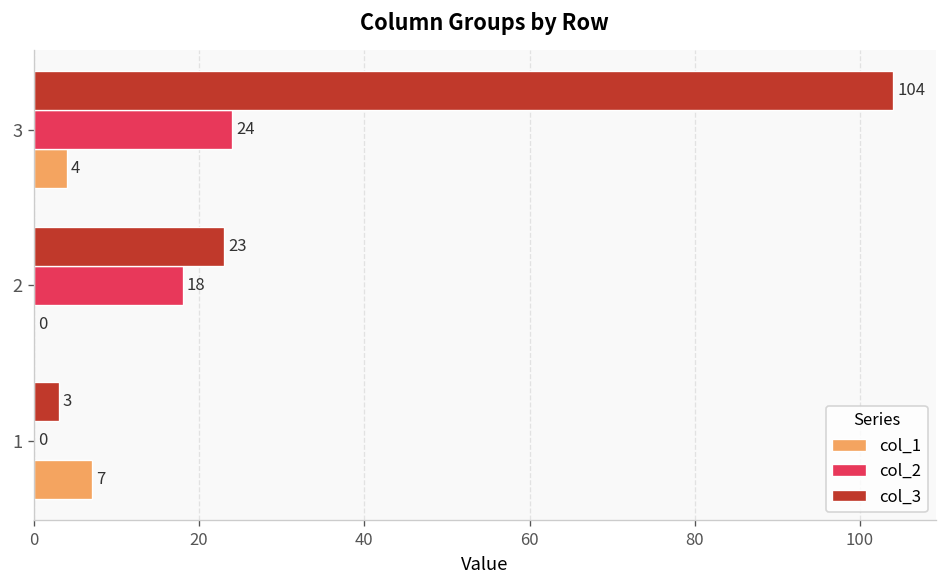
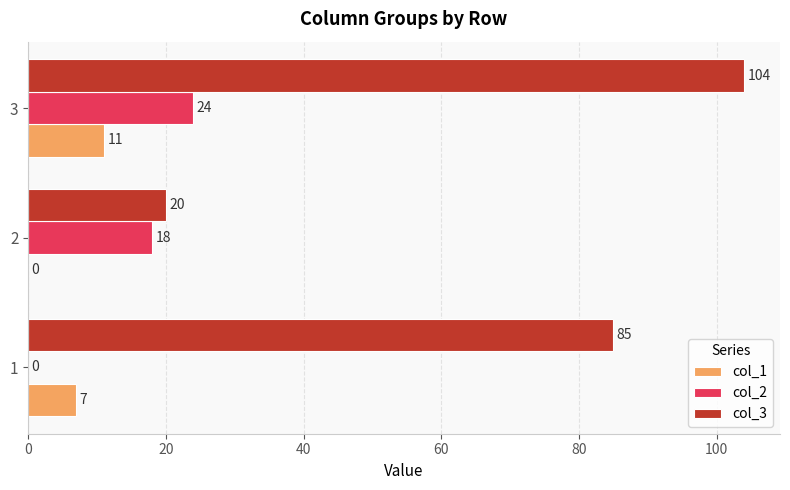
  {
    "col_1": {
-     "3": 4,
+     "3": 11,
      "2": 0,
      "1": 7
    },
    "col_2": {
      "3": 24,
      "2": 18,
      "1": 0
    },
    "col_3": {
      "3": 104,
-     "2": 23,
-     "1": 3
+     "2": 20,
+     "1": 85
    }
  }
